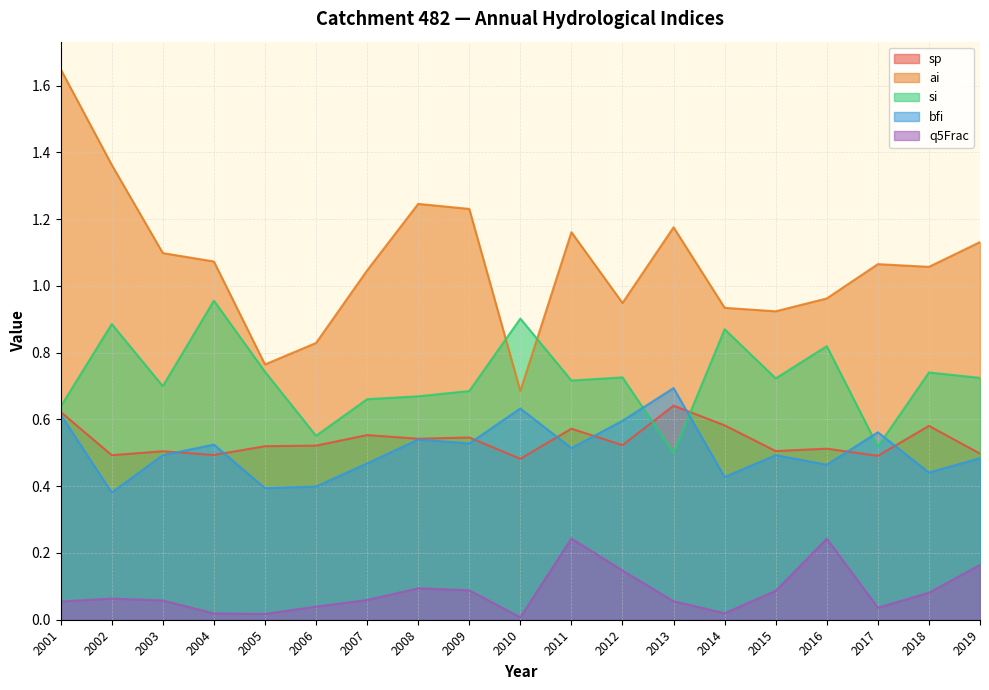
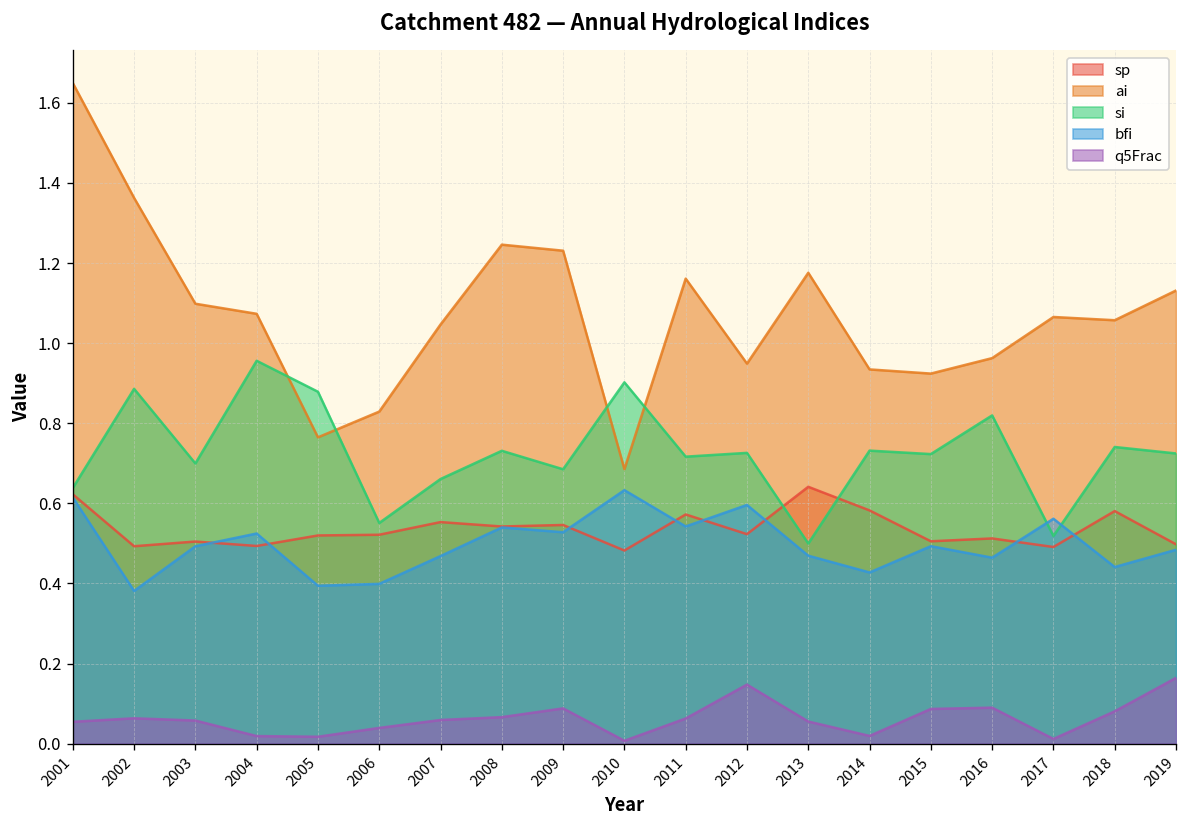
  {
    "si": {
      "2001": 0.64,
      "2002": 0.89,
      "2003": 0.70,
      "2004": 0.96,
-     "2005": 0.74,
+     "2005": 0.88,
      "2006": 0.55,
      "2007": 0.66,
-     "2008": 0.67,
+     "2008": 0.73,
      "2009": 0.69,
      "2010": 0.90,
      "2011": 0.72,
      "2012": 0.73,
      "2013": 0.50,
-     "2014": 0.87,
+     "2014": 0.73,
      "2015": 0.72,
      "2016": 0.82,
      "2017": 0.52,
      "2018": 0.74,
      "2019": 0.72
    },
    "bfi": {
      "2001": 0.61,
      "2002": 0.38,
      "2003": 0.49,
      "2004": 0.52,
      "2005": 0.39,
      "2006": 0.40,
      "2007": 0.47,
      "2009": 0.53,
      "2010": 0.63,
-     "2011": 0.51,
+     "2011": 0.54,
      "2012": 0.60,
-     "2013": 0.69,
+     "2013": 0.47,
      "2014": 0.43,
      "2015": 0.49,
      "2016": 0.46,
      "2017": 0.56,
      "2018": 0.44,
      "2019": 0.48
    },
    "q5Frac": {
      "2001": 0.05,
      "2002": 0.06,
      "2003": 0.06,
      "2004": 0.02,
      "2005": 0.02,
      "2006": 0.04,
      "2007": 0.06,
-     "2008": 0.09,
+     "2008": 0.07,
      "2009": 0.09,
      "2010": 0.01,
-     "2011": 0.24,
+     "2011": 0.06,
      "2012": 0.15,
      "2013": 0.06,
      "2014": 0.02,
      "2015": 0.09,
-     "2016": 0.24,
-     "2017": 0.04,
+     "2016": 0.09,
+     "2017": 0.01,
      "2018": 0.08,
      "2019": 0.16
    }
  }
